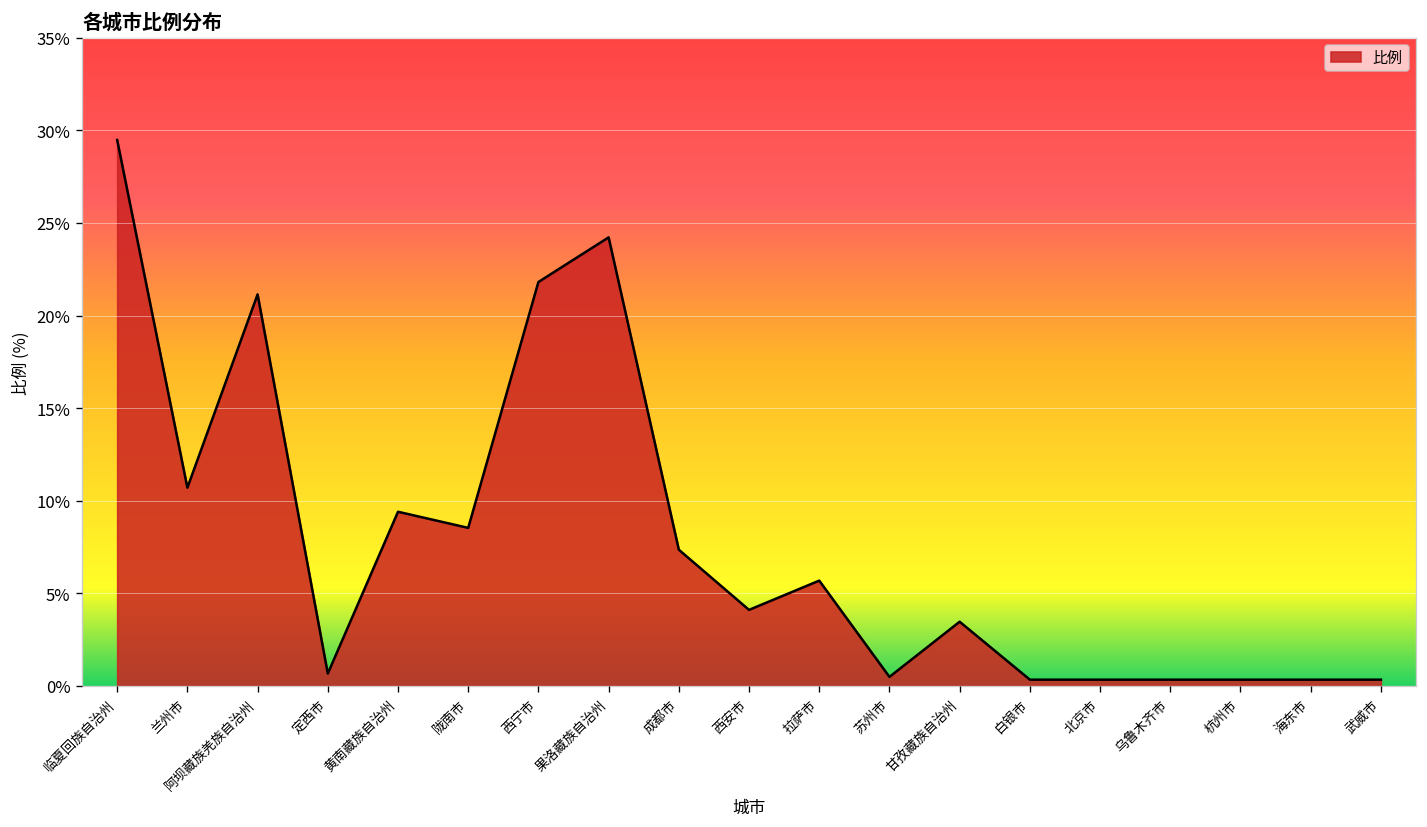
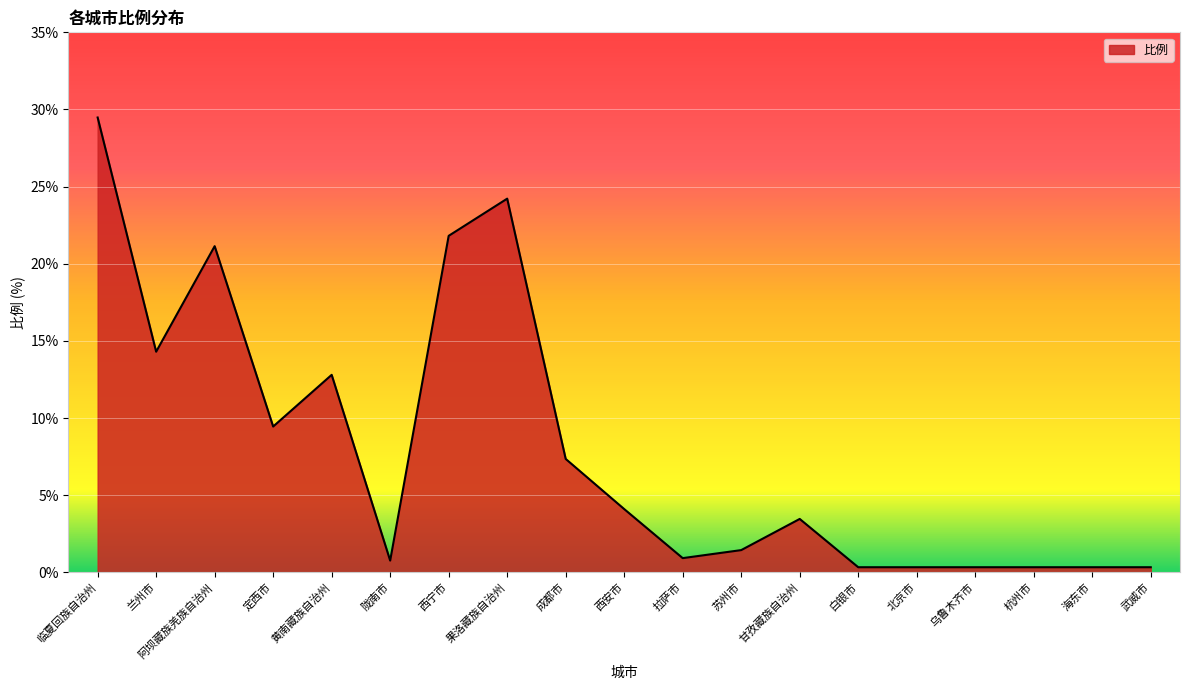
  {
    "临夏回族自治州": "29.5%",
-   "兰州市": "10.7%",
+   "兰州市": "14.3%",
    "阿坝藏族羌族自治州": "21.1%",
-   "定西市": "0.7%",
-   "黄南藏族自治州": "9.4%",
-   "陇南市": "8.5%",
+   "定西市": "9.5%",
+   "黄南藏族自治州": "12.8%",
+   "陇南市": "0.8%",
    "西宁市": "21.8%",
    "果洛藏族自治州": "24.2%",
    "成都市": "7.4%",
    "西安市": "4.1%",
-   "拉萨市": "5.7%",
-   "苏州市": "0.5%",
+   "拉萨市": "0.9%",
+   "苏州市": "1.4%",
    "甘孜藏族自治州": "3.5%",
    "白银市": "0.3%",
    "北京市": "0.3%",
    "乌鲁木齐市": "0.3%",
    "杭州市": "0.3%",
    "海东市": "0.3%",
    "武威市": "0.3%"
  }
